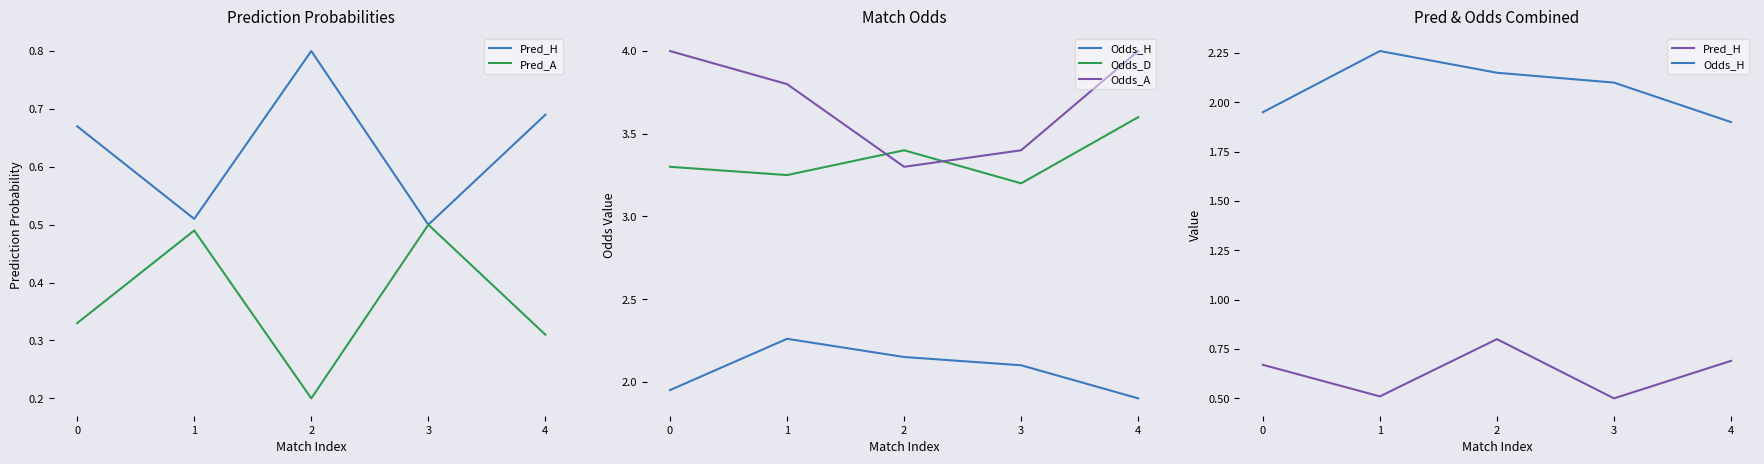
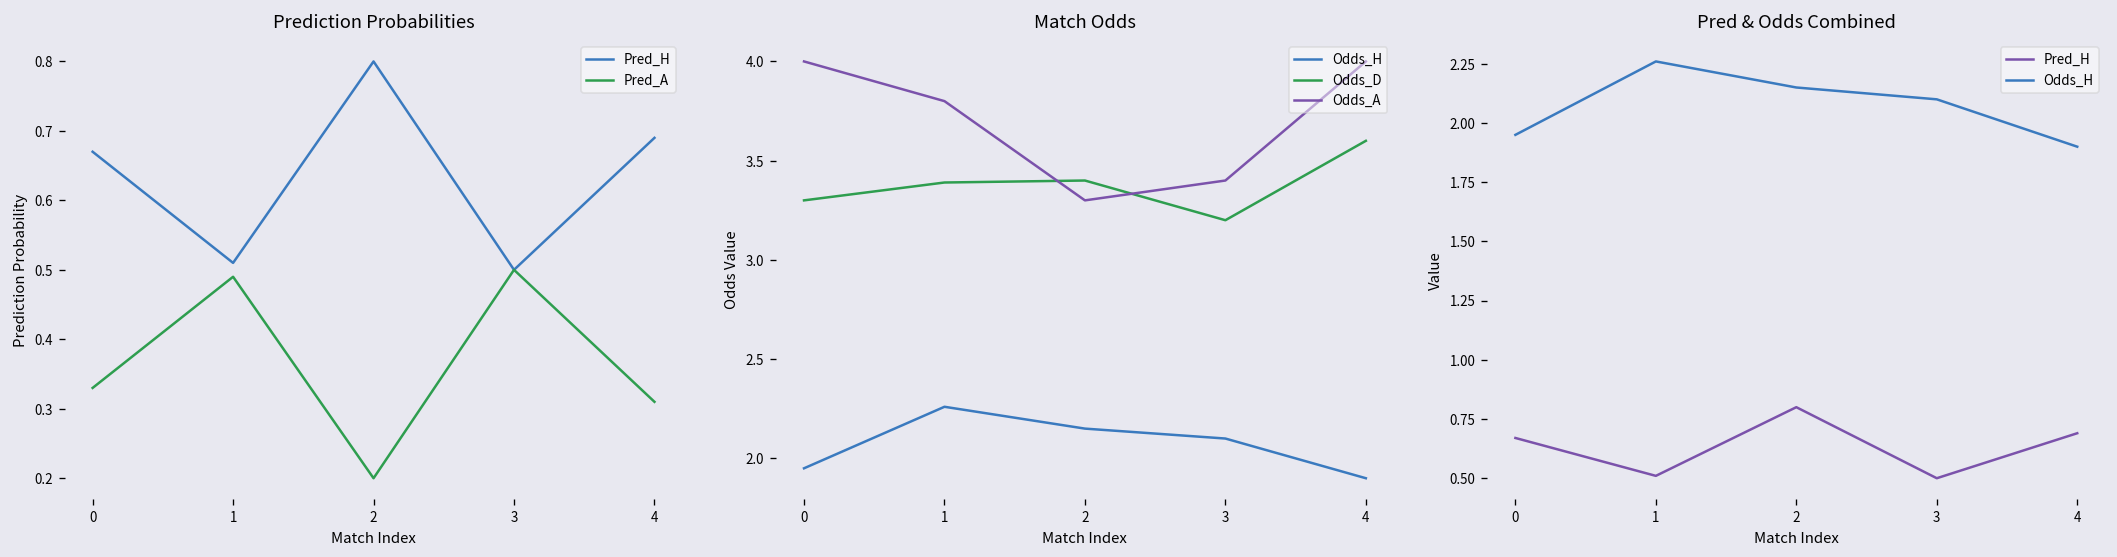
  {
    "Prediction Probabilities": {
      "Pred_A": {
        "0": 0.33,
        "1": 0.49,
        "2": 0.20,
        "4": 0.31
      }
    },
    "Match Odds": {
      "Odds_H": {
        "0": 1.95,
        "1": 2.26,
        "2": 2.15,
        "3": 2.10,
        "4": 1.90
      },
      "Odds_D": {
        "0": 3.30,
-       "1": 3.25,
+       "1": 3.39,
        "2": 3.40,
        "3": 3.20,
        "4": 3.60
      },
      "Odds_A": {
        "0": 4.00,
        "1": 3.80,
        "2": 3.30,
        "3": 3.40
      }
    },
    "Pred & Odds Combined": {
      "Pred_H": {
        "0": 0.67,
        "1": 0.51,
        "2": 0.80,
        "3": 0.50,
        "4": 0.69
      },
      "Odds_H": {
        "0": 1.95,
        "1": 2.26,
        "2": 2.15,
        "3": 2.10,
        "4": 1.90
      }
    }
  }
